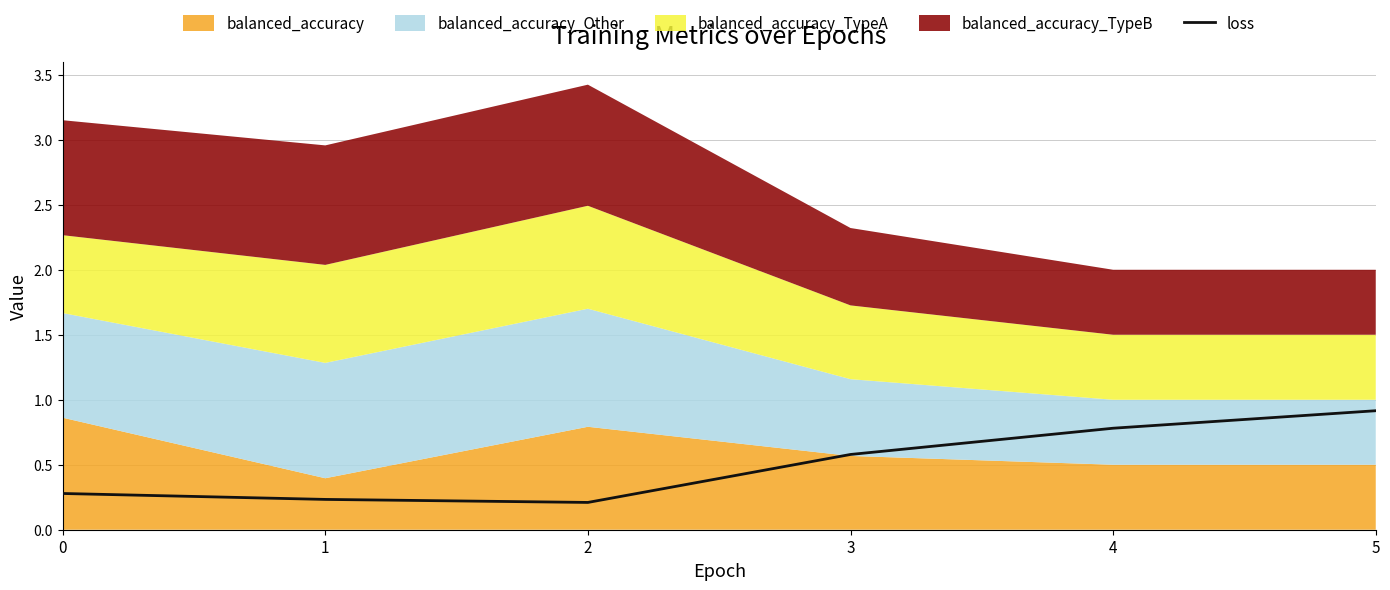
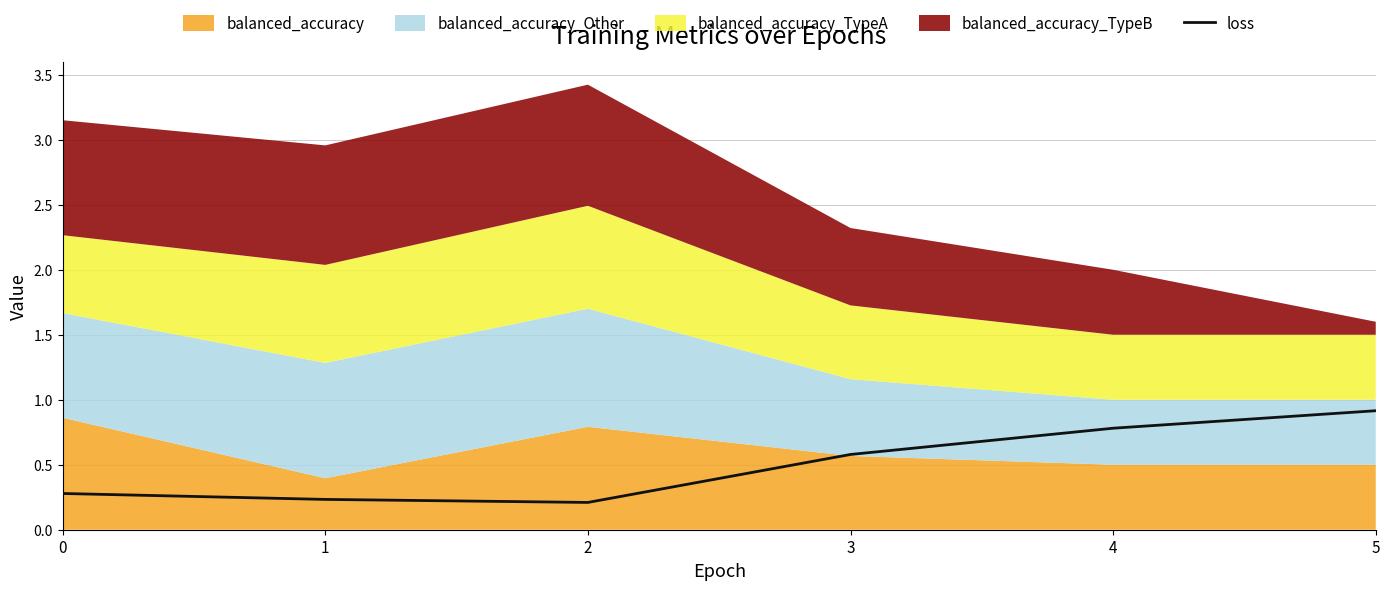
  {
    "loss": {
      "0": 0.28,
      "1": 0.23,
      "2": 0.2,
      "4": 0.8,
      "5": 0.9
    },
    "balanced_accuracy": {
      "0": 0.86,
      "1": 0.4,
      "2": 0.8,
      "4": 0.5,
      "5": 0.5
    },
    "balanced_accuracy_Other": {
      "0": 0.8,
      "1": 0.9,
      "2": 0.9,
      "3": 0.6,
      "4": 0.5,
      "5": 0.5
    },
    "balanced_accuracy_TypeA": {
      "0": 0.6,
      "1": 0.75,
      "2": 0.8,
      "3": 0.57,
      "4": 0.5,
      "5": 0.5
    },
    "balanced_accuracy_TypeB": {
      "0": 0.9,
      "1": 0.92,
      "2": 0.93,
      "3": 0.6,
      "4": 0.5,
-     "5": 0.5
+     "5": 0.1
    }
  }
